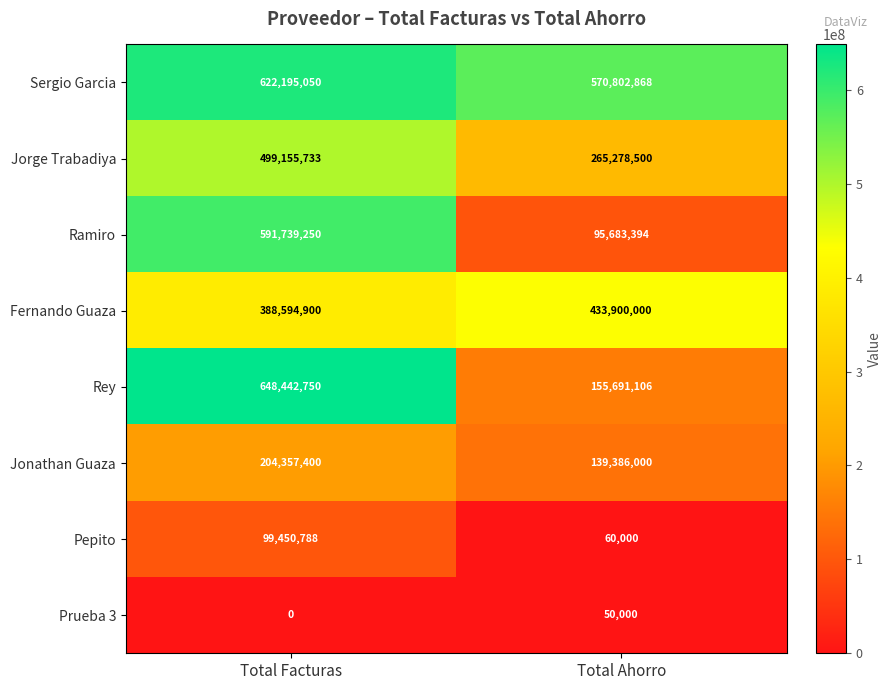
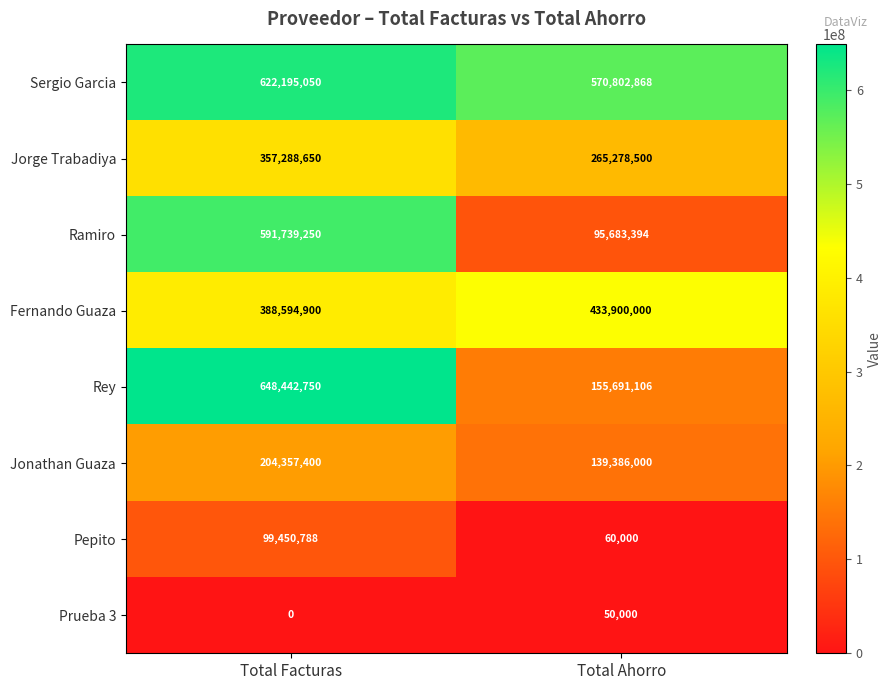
  {
    "Sergio Garcia": {
      "Total Facturas": "622,195,050",
      "Total Ahorro": "570,802,868"
    },
    "Jorge Trabadiya": {
-     "Total Facturas": "499,155,733",
+     "Total Facturas": "357,288,650",
      "Total Ahorro": "265,278,500"
    },
    "Ramiro": {
      "Total Facturas": "591,739,250",
      "Total Ahorro": "95,683,394"
    },
    "Fernando Guaza": {
      "Total Facturas": "388,594,900",
      "Total Ahorro": "433,900,000"
    },
    "Rey": {
      "Total Facturas": "648,442,750",
      "Total Ahorro": "155,691,106"
    },
    "Jonathan Guaza": {
      "Total Facturas": "204,357,400",
      "Total Ahorro": "139,386,000"
    },
    "Pepito": {
      "Total Facturas": "99,450,788",
      "Total Ahorro": "60,000"
    },
    "Prueba 3": {
      "Total Facturas": "0",
      "Total Ahorro": "50,000"
    }
  }
